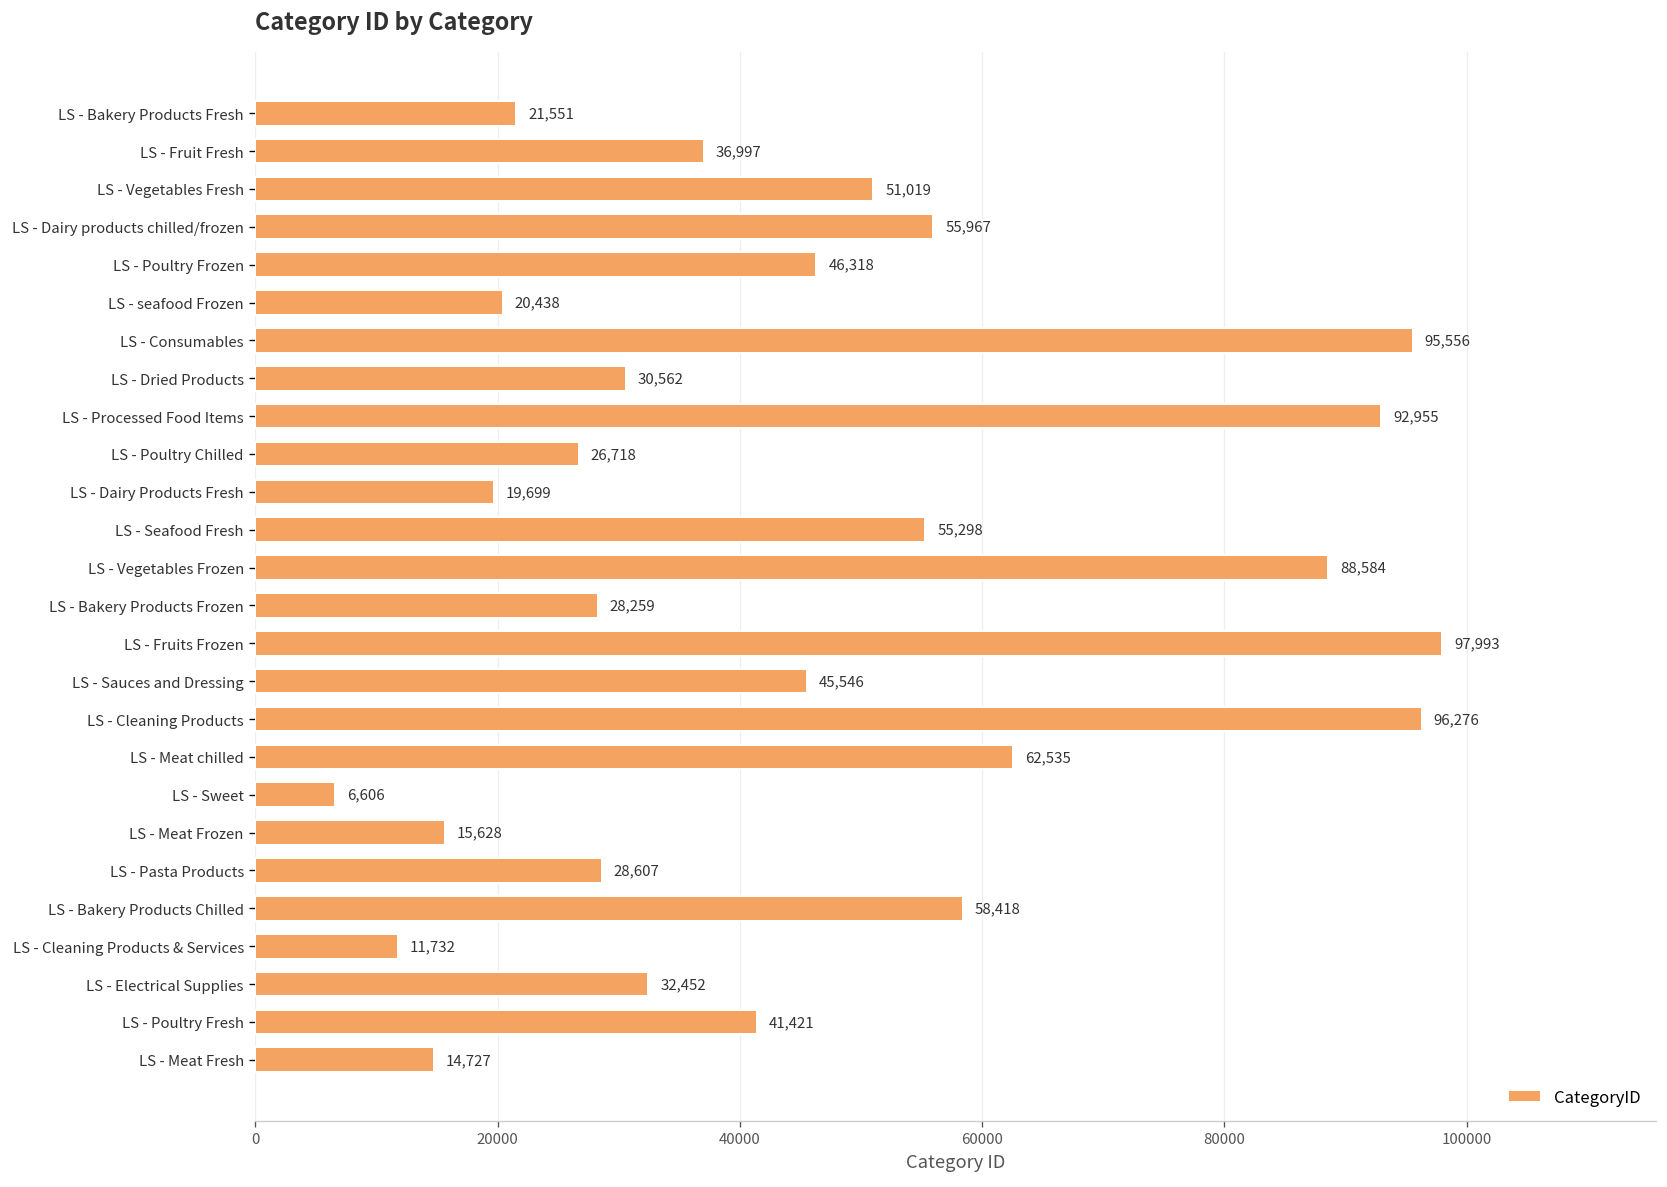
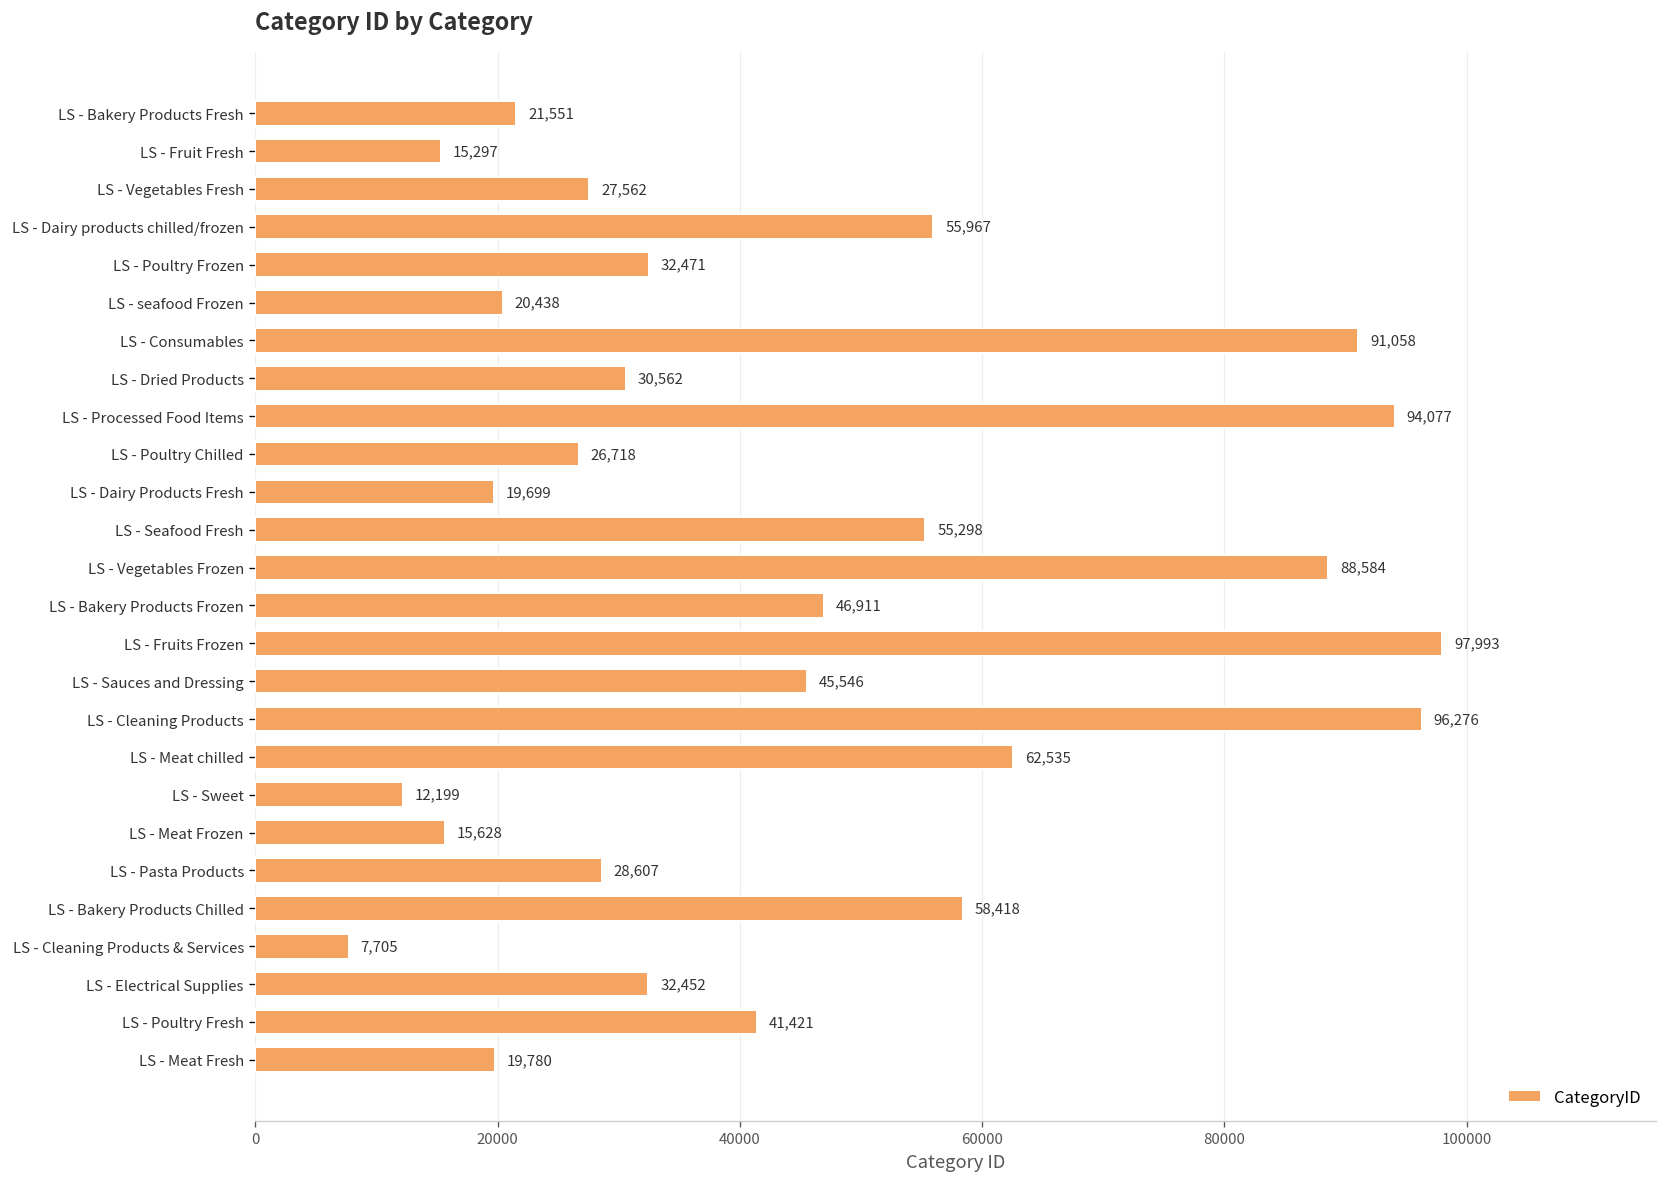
  {
    "LS - Bakery Products Fresh": "21,551",
-   "LS - Fruit Fresh": "36,997",
-   "LS - Vegetables Fresh": "51,019",
+   "LS - Fruit Fresh": "15,297",
+   "LS - Vegetables Fresh": "27,562",
    "LS - Dairy products chilled/frozen": "55,967",
-   "LS - Poultry Frozen": "46,318",
+   "LS - Poultry Frozen": "32,471",
    "LS - seafood Frozen": "20,438",
-   "LS - Consumables": "95,556",
+   "LS - Consumables": "91,058",
    "LS - Dried Products": "30,562",
-   "LS - Processed Food Items": "92,955",
+   "LS - Processed Food Items": "94,077",
    "LS - Poultry Chilled": "26,718",
    "LS - Dairy Products Fresh": "19,699",
    "LS - Seafood Fresh": "55,298",
    "LS - Vegetables Frozen": "88,584",
-   "LS - Bakery Products Frozen": "28,259",
+   "LS - Bakery Products Frozen": "46,911",
    "LS - Fruits Frozen": "97,993",
    "LS - Sauces and Dressing": "45,546",
    "LS - Cleaning Products": "96,276",
    "LS - Meat chilled": "62,535",
-   "LS - Sweet": "6,606",
+   "LS - Sweet": "12,199",
    "LS - Meat Frozen": "15,628",
    "LS - Pasta Products": "28,607",
    "LS - Bakery Products Chilled": "58,418",
-   "LS - Cleaning Products & Services": "11,732",
+   "LS - Cleaning Products & Services": "7,705",
    "LS - Electrical Supplies": "32,452",
    "LS - Poultry Fresh": "41,421",
-   "LS - Meat Fresh": "14,727"
+   "LS - Meat Fresh": "19,780"
  }
